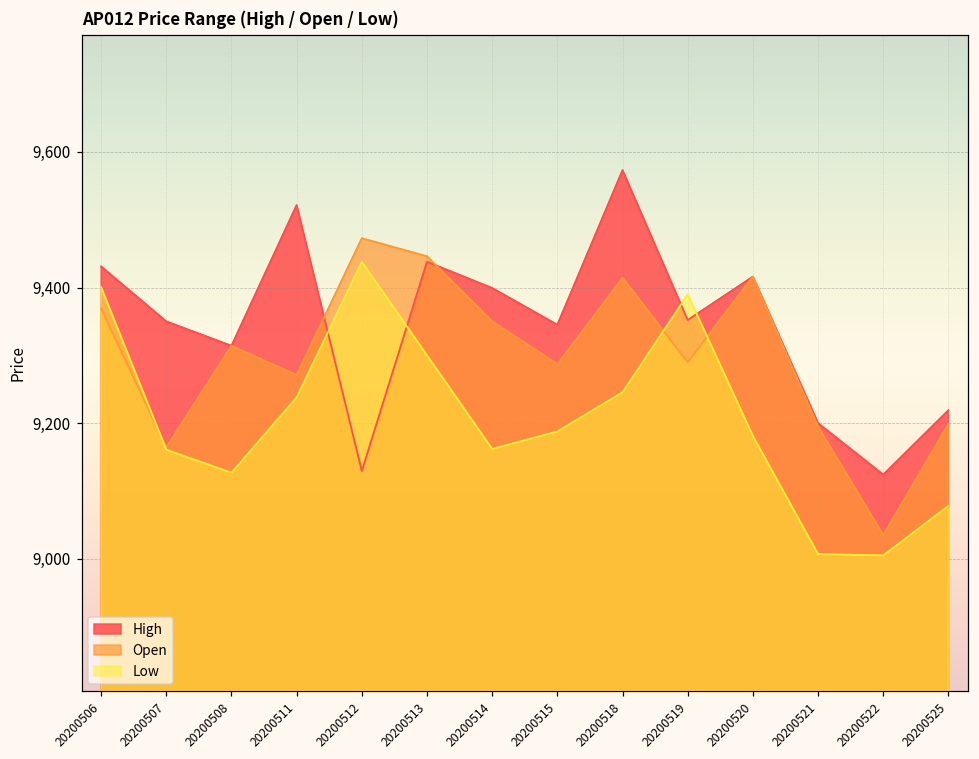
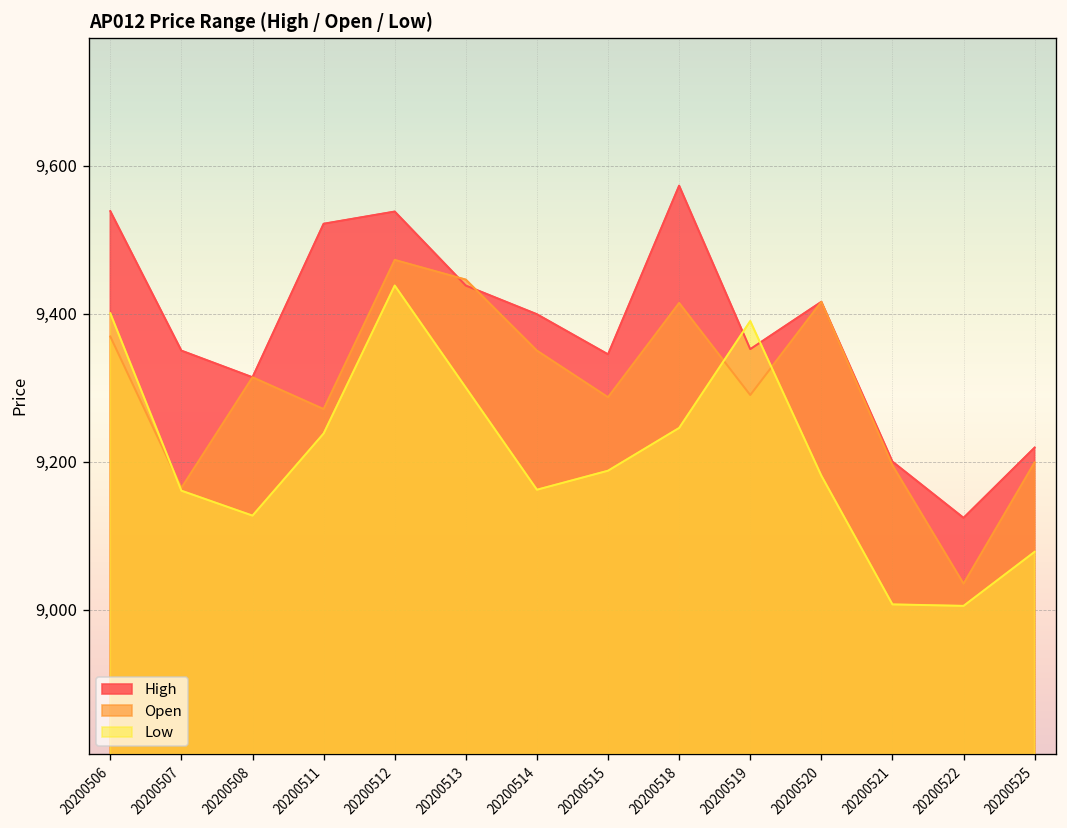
  {
    "High": {
-     "20200506": "9,430",
+     "20200506": "9,540",
      "20200507": "9,350",
      "20200511": "9,520",
-     "20200512": "9,130",
+     "20200512": "9,540",
      "20200513": "9,440",
      "20200514": "9,400",
      "20200515": "9,350",
      "20200518": "9,570",
      "20200519": "9,350",
      "20200521": "9,200",
      "20200522": "9,120",
      "20200525": "9,220"
    },
    "Open": {
      "20200506": "9,370",
      "20200511": "9,270",
      "20200512": "9,470",
      "20200513": "9,450",
      "20200514": "9,350",
      "20200515": "9,290",
      "20200518": "9,410",
      "20200519": "9,290",
      "20200521": "9,200",
      "20200522": "9,040",
      "20200525": "9,200"
    },
    "Low": {
      "20200506": "9,400",
      "20200508": "9,130",
      "20200511": "9,240",
      "20200512": "9,440",
      "20200513": "9,300",
      "20200514": "9,160",
      "20200515": "9,190",
      "20200518": "9,250",
      "20200519": "9,390",
      "20200520": "9,180",
      "20200521": "9,010",
      "20200522": "9,010",
      "20200525": "9,080"
    }
  }
